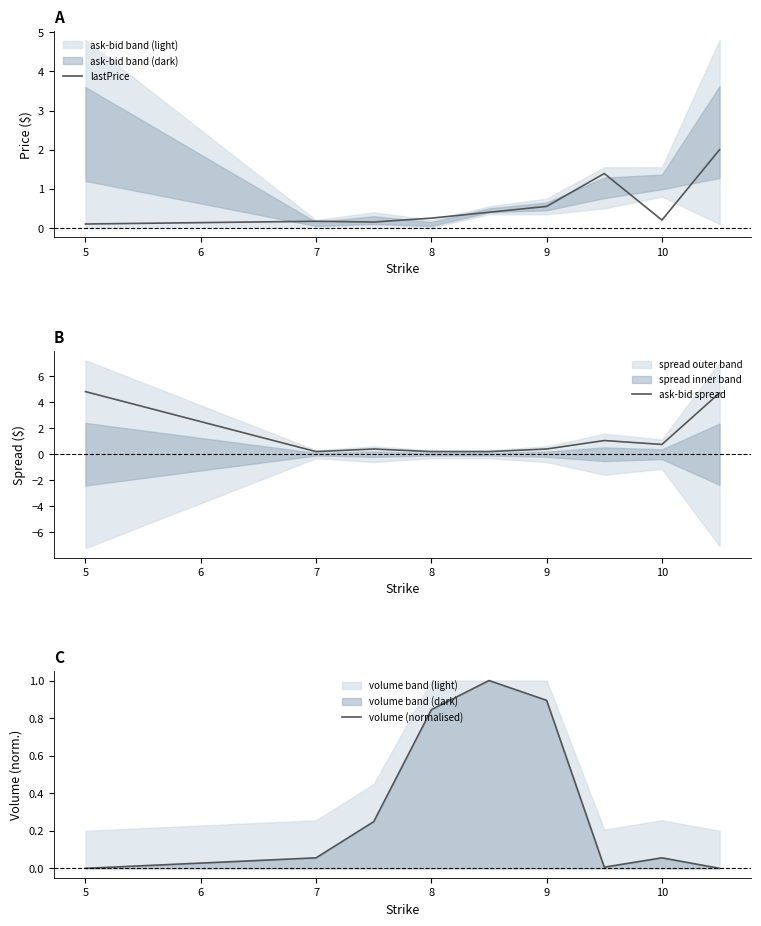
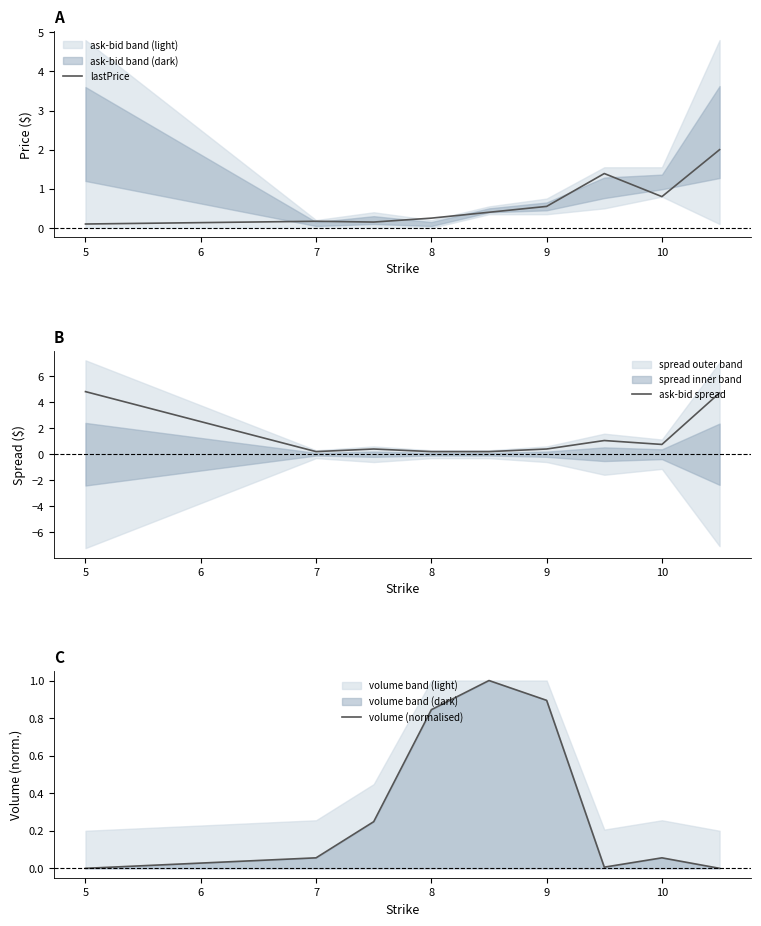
  {
    "A": {
      "lastPrice": {
        "5": 0.1,
        "9": 0.6,
-       "10": 0.2
+       "10": 0.8
      }
    },
    "B": {
      "ask-bid spread": {
        "5": 4.8,
        "9": 0.4,
        "10": 0.8
      }
    },
    "C": {
      "volume band (dark)": {
        "5": 0.00,
        "7": 0.06,
        "8": 0.84,
        "9": 0.89,
        "10": 0.06
      },
      "volume band (light)": {
        "5": 0.20,
        "7": 0.26,
        "8": 1.00,
        "9": 1.00,
        "10": 0.26
      }
    }
  }
